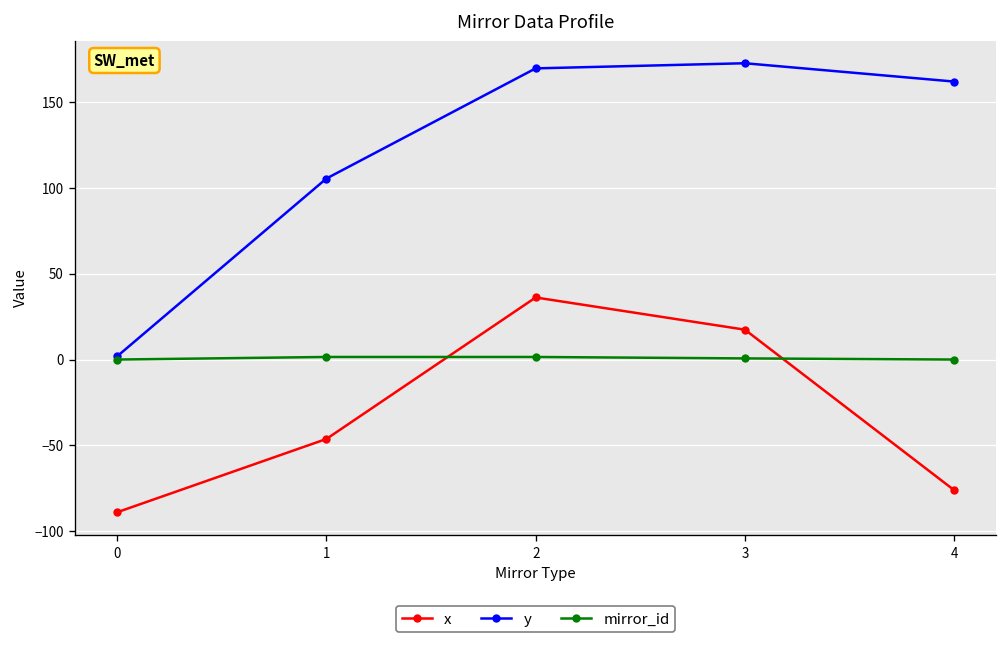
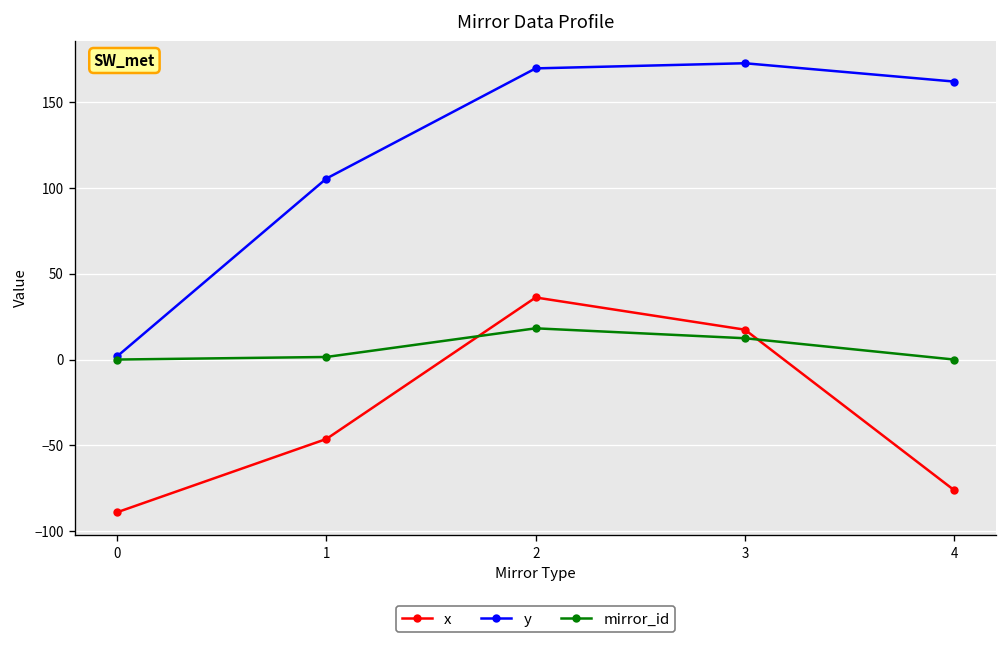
  {
    "x": {
      "0": -89,
      "1": -46,
      "2": 36,
      "3": 17,
      "4": -76
    },
    "y": {
      "0": 2,
      "1": 105,
      "2": 170,
      "3": 173,
      "4": 162
    },
    "mirror_id": {
      "0": 0,
      "1": 2,
-     "2": 2,
-     "3": 1,
+     "2": 18,
+     "3": 12,
      "4": 0
    }
  }
